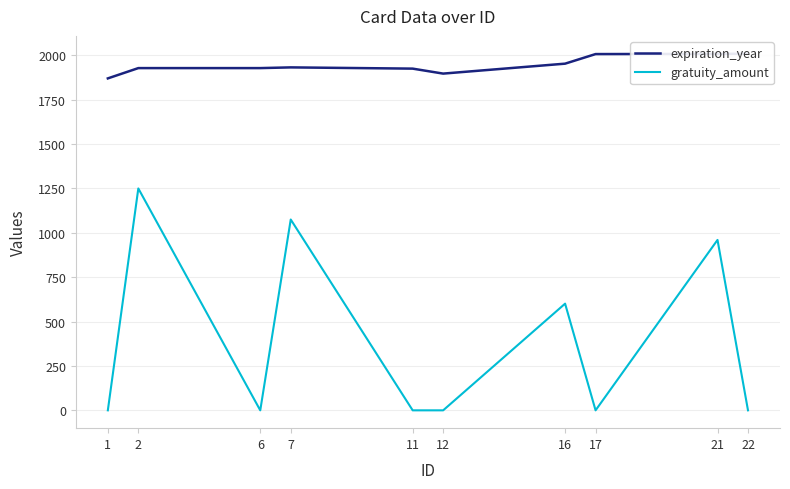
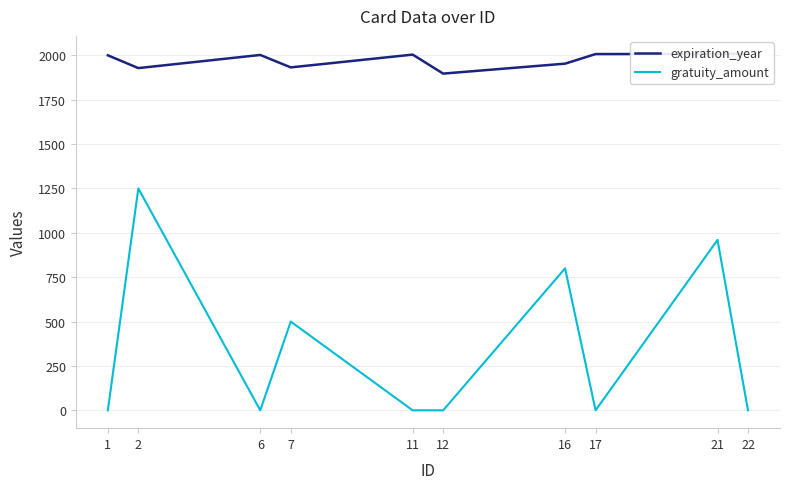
  {
    "expiration_year": {
-     "1": 1870,
+     "1": 2000,
      "2": 1930,
-     "6": 1930,
+     "6": 2000,
      "7": 1930,
-     "11": 1930,
+     "11": 2000,
      "12": 1900,
      "16": 1950,
      "17": 2010
    },
    "gratuity_amount": {
      "1": 0,
      "2": 1250,
      "6": 0,
-     "7": 1080,
+     "7": 500,
      "11": 0,
      "12": 0,
-     "16": 600,
+     "16": 800,
      "17": 0,
      "21": 960,
      "22": 0
    }
  }
